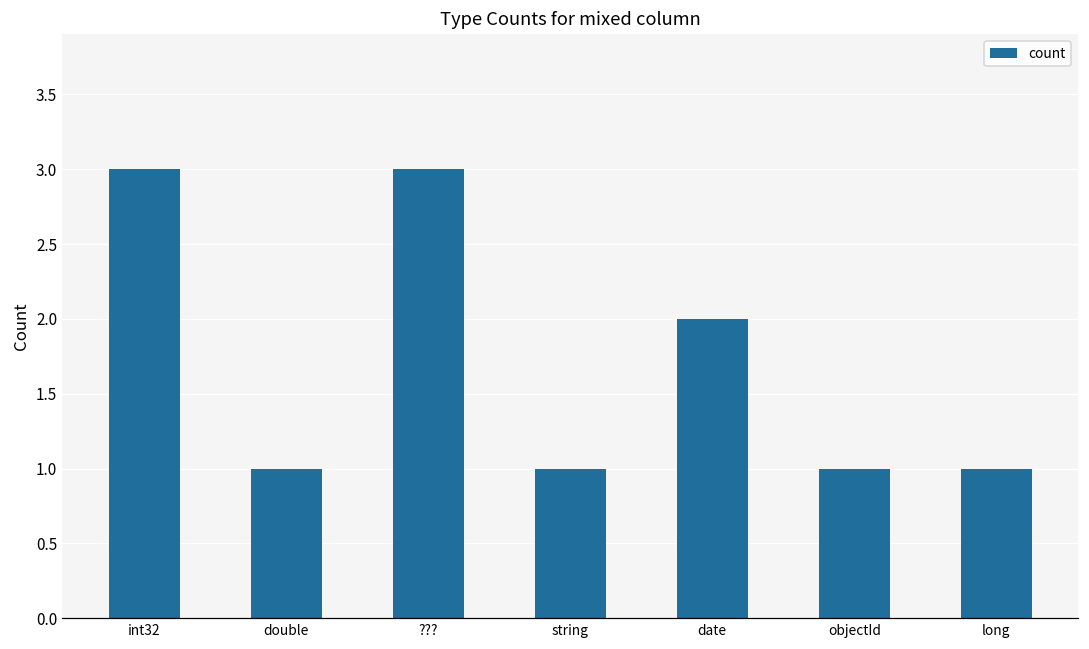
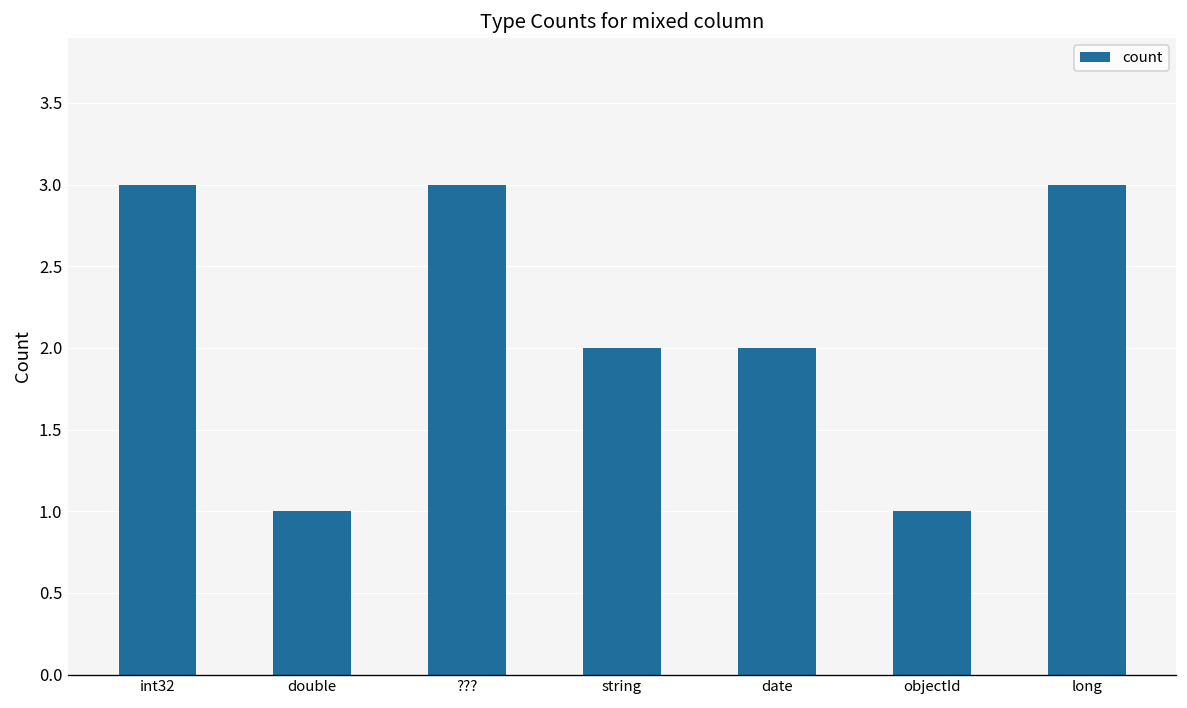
  {
    "int32": 3,
    "double": 1,
    "???": 3,
-   "string": 1,
+   "string": 2,
    "date": 2,
    "objectId": 1,
-   "long": 1
+   "long": 3
  }
